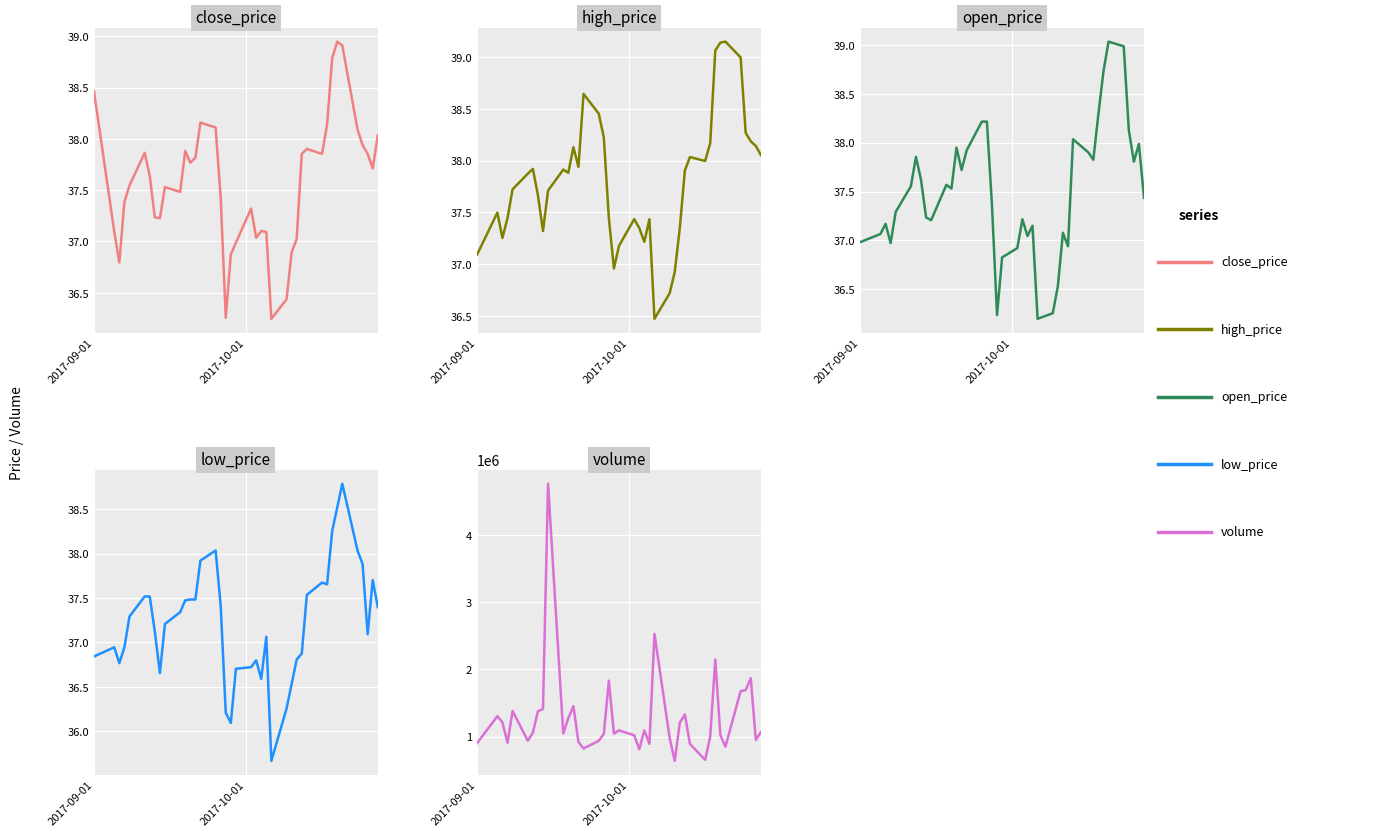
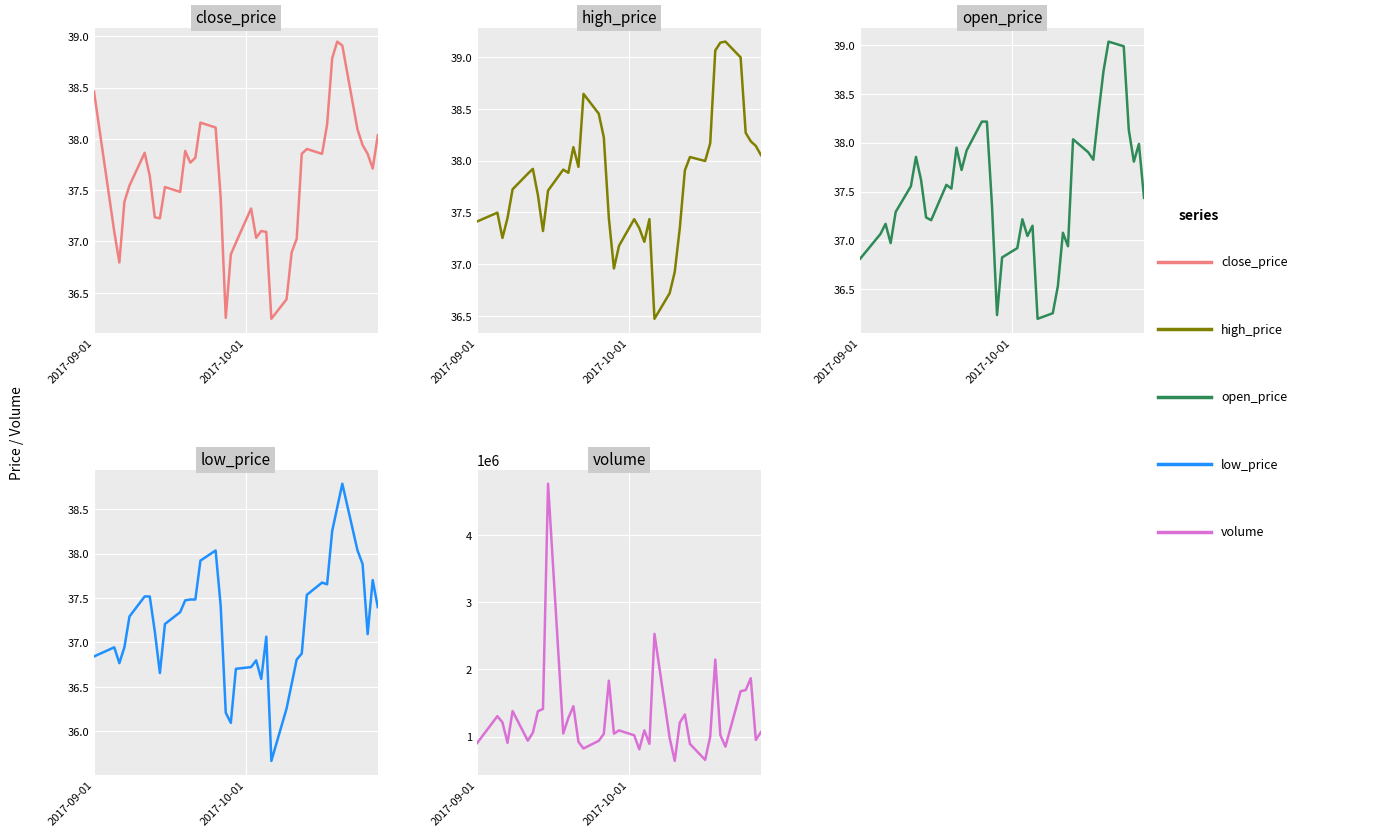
  {
    "close_price": {
      "2017-09-01": 38.46
    },
    "high_price": {
-     "2017-09-01": 37.09
+     "2017-09-01": 37.41
    },
    "open_price": {
-     "2017-09-01": 37.0
+     "2017-09-01": 36.8
    },
    "low_price": {
      "2017-09-01": 36.8
    },
    "volume": {
      "2017-09-01": 900000
    }
  }
